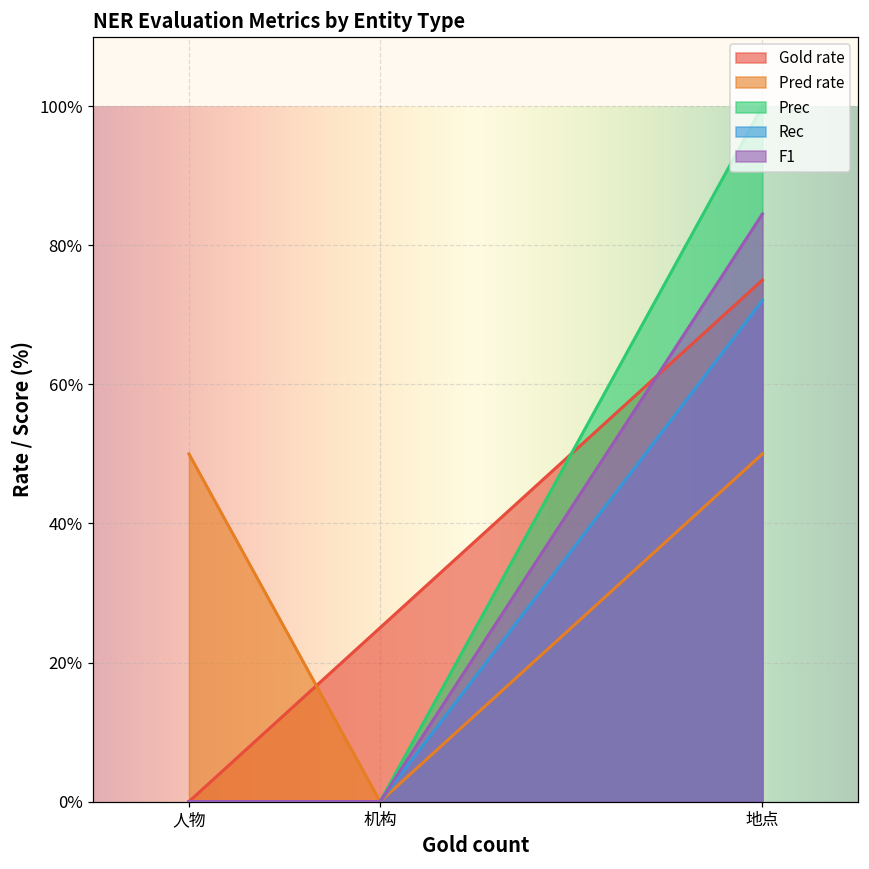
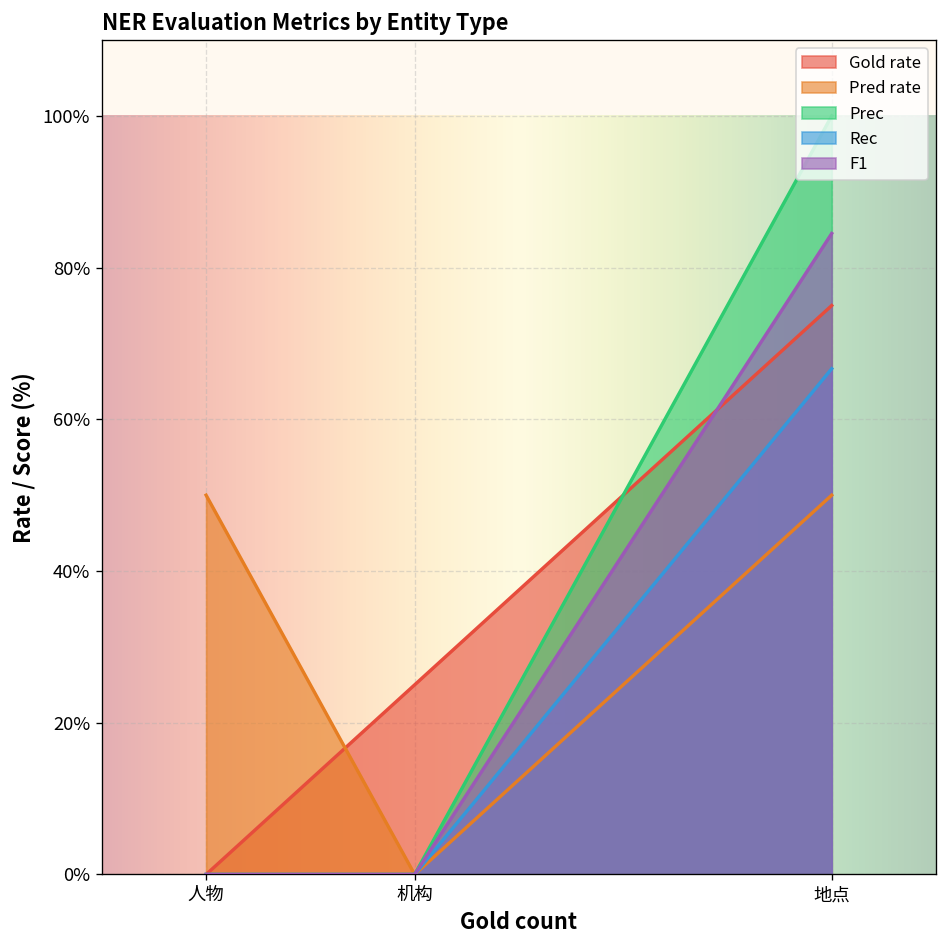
  {
    "Rec": {
-     "地点": "72%"
+     "地点": "67%"
    },
    "F1": {
      "地点": "85%"
    }
  }
